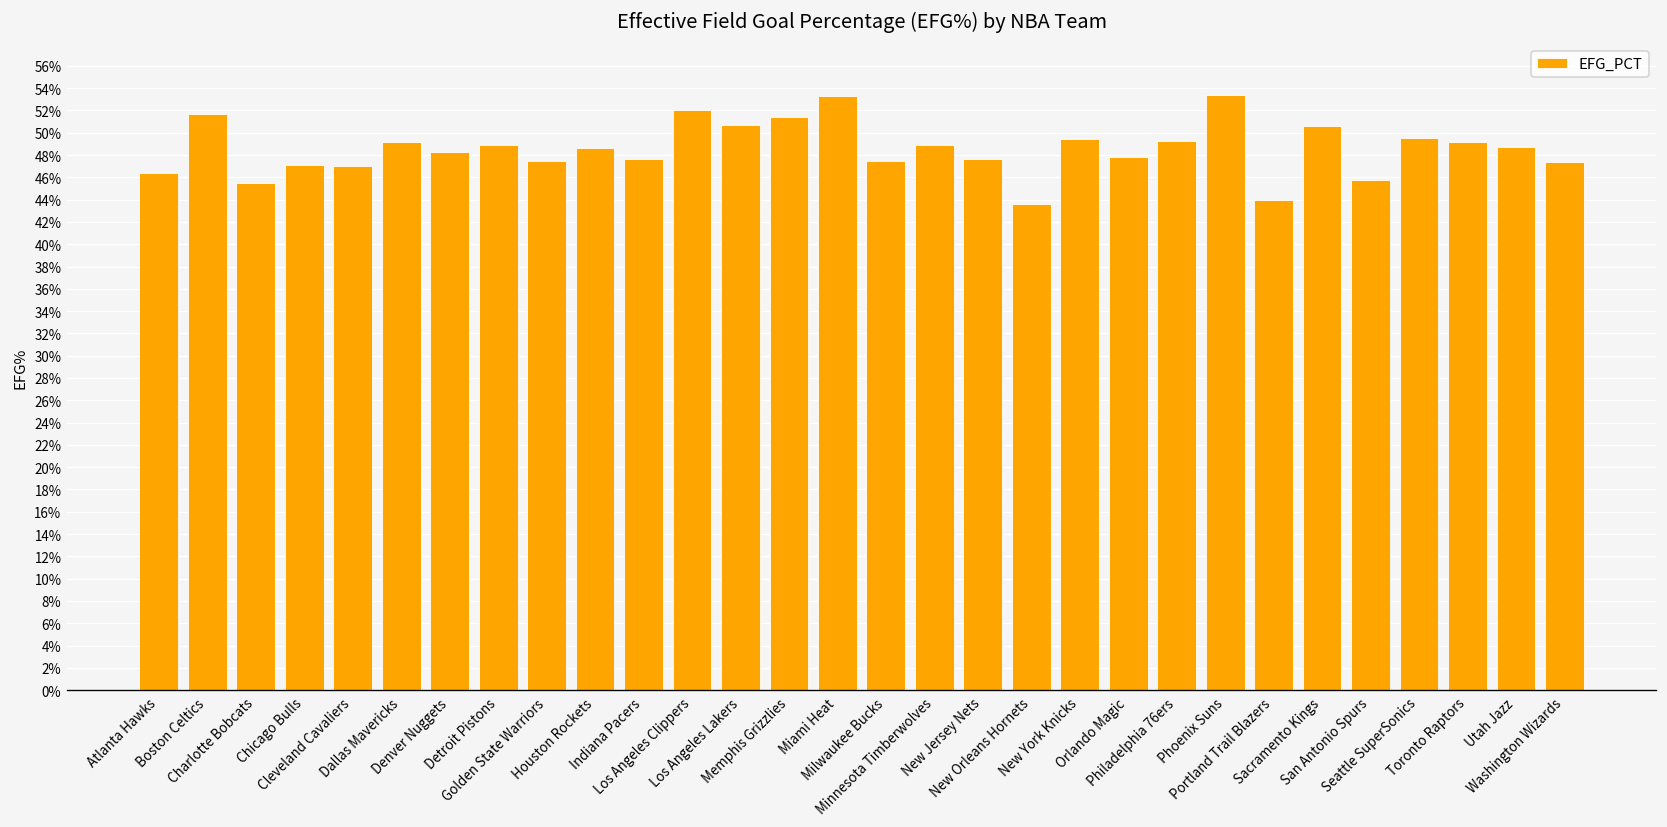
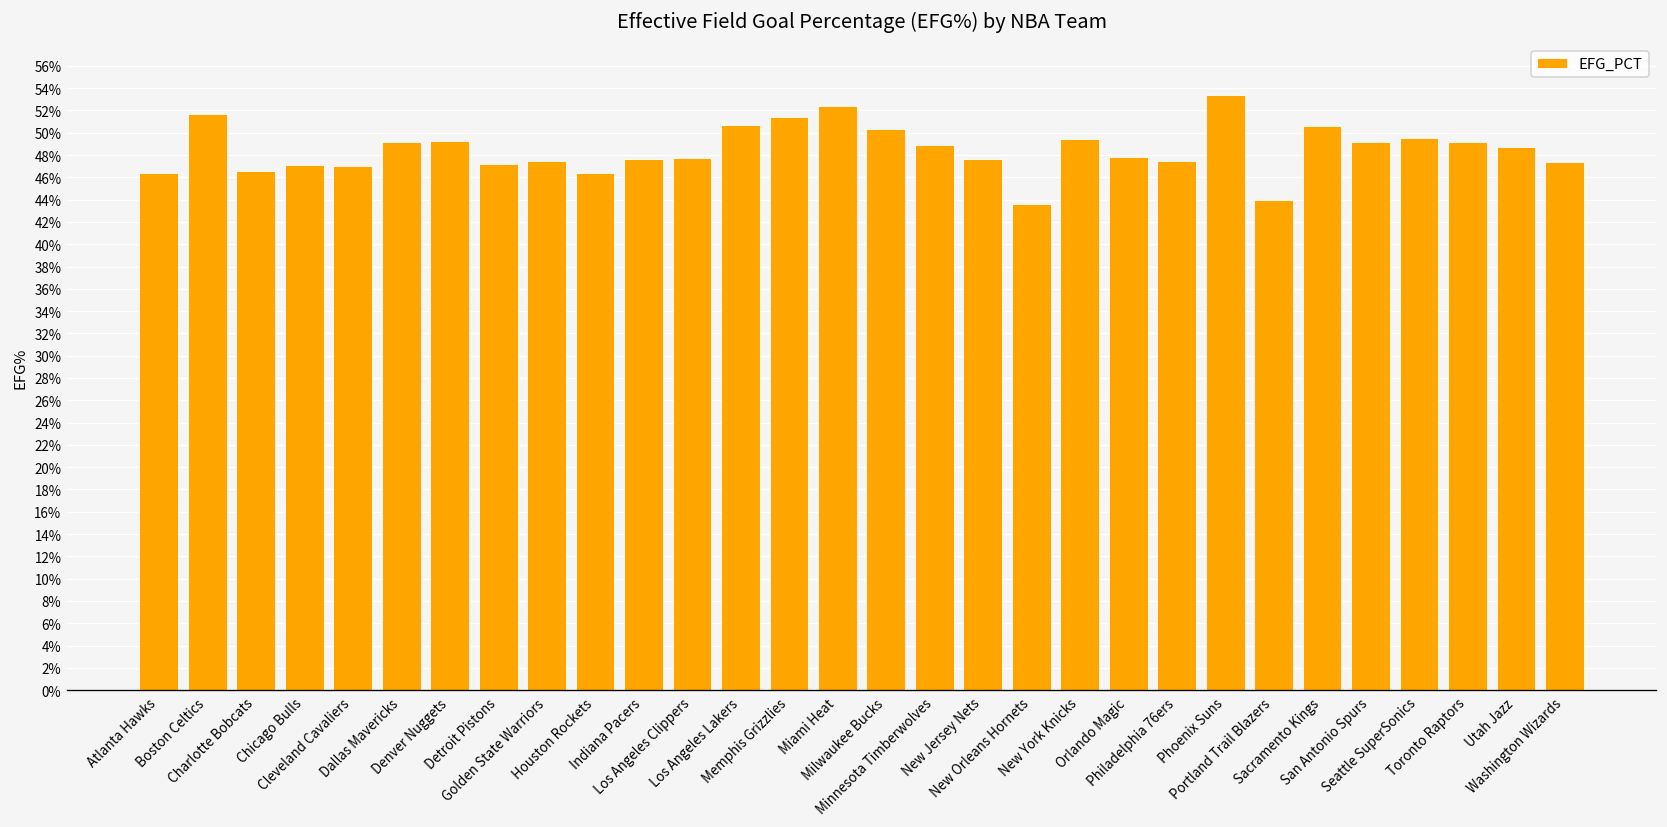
  {
    "Atlanta Hawks": "46%",
    "Boston Celtics": "52%",
-   "Charlotte Bobcats": "46%",
+   "Charlotte Bobcats": "47%",
    "Chicago Bulls": "47%",
    "Cleveland Cavaliers": "47%",
    "Dallas Mavericks": "49%",
-   "Denver Nuggets": "48%",
-   "Detroit Pistons": "49%",
+   "Denver Nuggets": "49%",
+   "Detroit Pistons": "47%",
    "Golden State Warriors": "48%",
-   "Houston Rockets": "49%",
+   "Houston Rockets": "46%",
    "Indiana Pacers": "48%",
-   "Los Angeles Clippers": "52%",
+   "Los Angeles Clippers": "48%",
    "Los Angeles Lakers": "51%",
    "Memphis Grizzlies": "51%",
-   "Miami Heat": "53%",
-   "Milwaukee Bucks": "48%",
+   "Miami Heat": "52%",
+   "Milwaukee Bucks": "50%",
    "Minnesota Timberwolves": "49%",
    "New Jersey Nets": "48%",
    "New Orleans Hornets": "44%",
    "New York Knicks": "49%",
    "Orlando Magic": "48%",
-   "Philadelphia 76ers": "49%",
+   "Philadelphia 76ers": "48%",
    "Phoenix Suns": "53%",
    "Portland Trail Blazers": "44%",
    "Sacramento Kings": "51%",
-   "San Antonio Spurs": "46%",
+   "San Antonio Spurs": "49%",
    "Seattle SuperSonics": "50%",
    "Toronto Raptors": "49%",
    "Utah Jazz": "49%",
    "Washington Wizards": "47%"
  }
